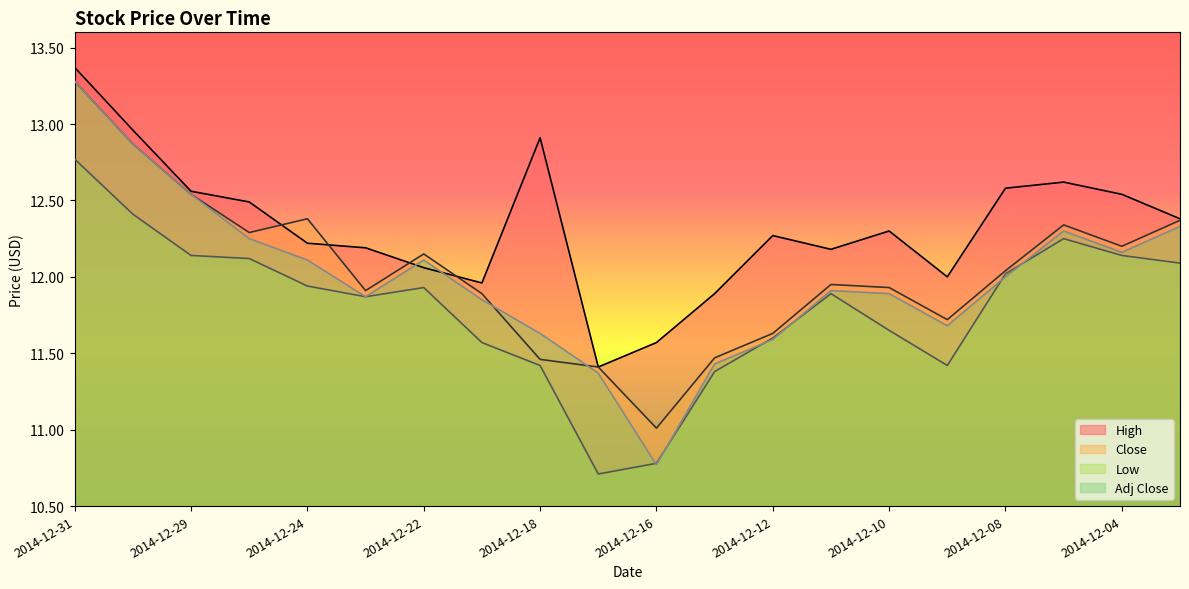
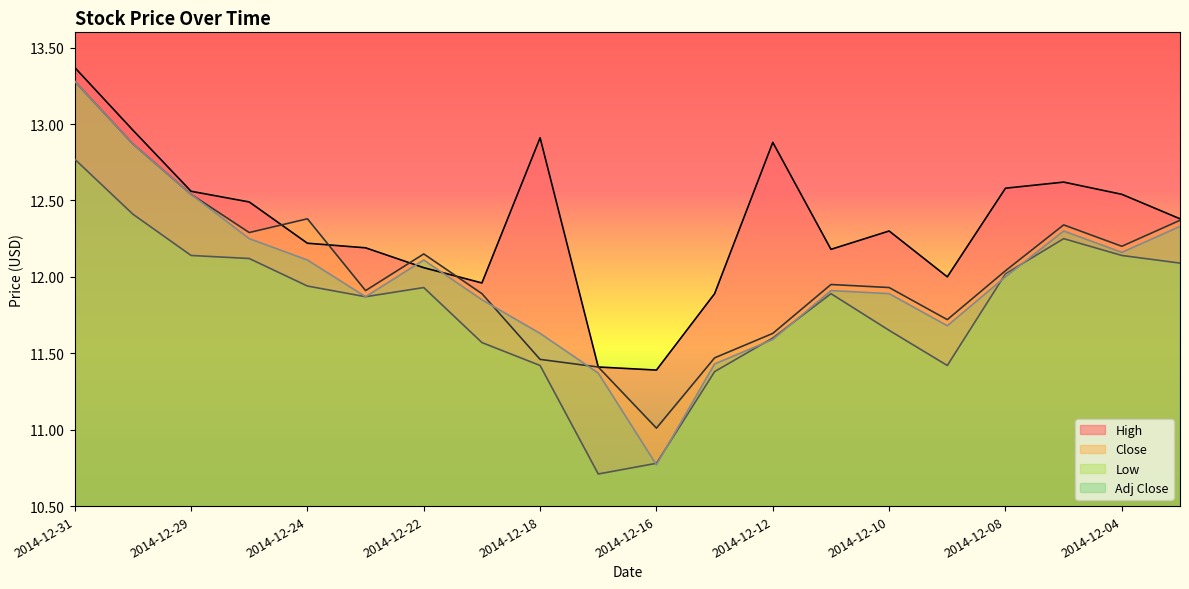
  {
    "High": {
      "2014-12-31": 13.37,
      "2014-12-29": 12.56,
      "2014-12-24": 12.22,
      "2014-12-22": 12.06,
      "2014-12-18": 12.91,
-     "2014-12-16": 11.57,
-     "2014-12-12": 12.27,
+     "2014-12-16": 11.39,
+     "2014-12-12": 12.88,
      "2014-12-10": 12.30,
      "2014-12-08": 12.58,
      "2014-12-04": 12.54
    },
    "Close": {
      "2014-12-24": 12.38,
      "2014-12-22": 12.15,
      "2014-12-18": 11.46,
      "2014-12-16": 11.01,
      "2014-12-12": 11.63,
      "2014-12-10": 11.93,
      "2014-12-08": 12.04,
      "2014-12-04": 12.20
    }
  }
